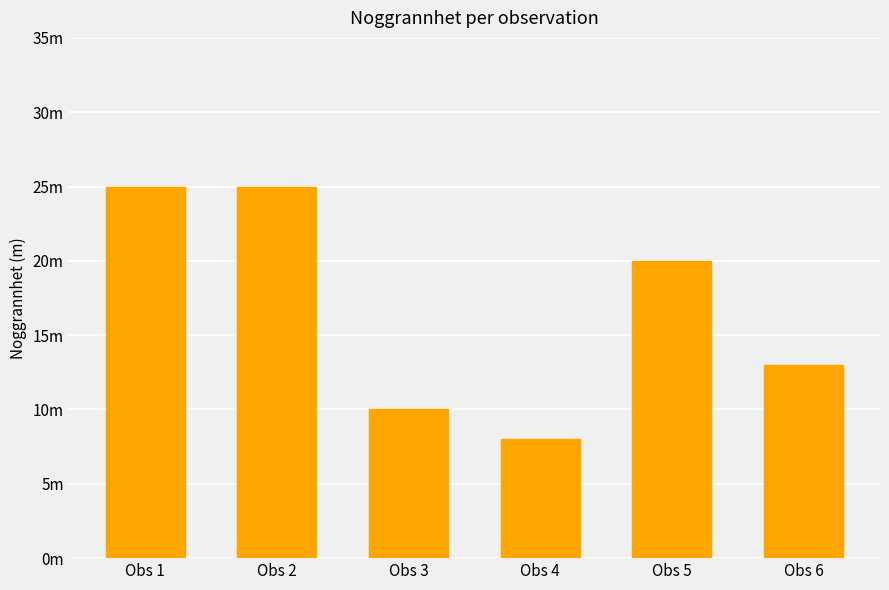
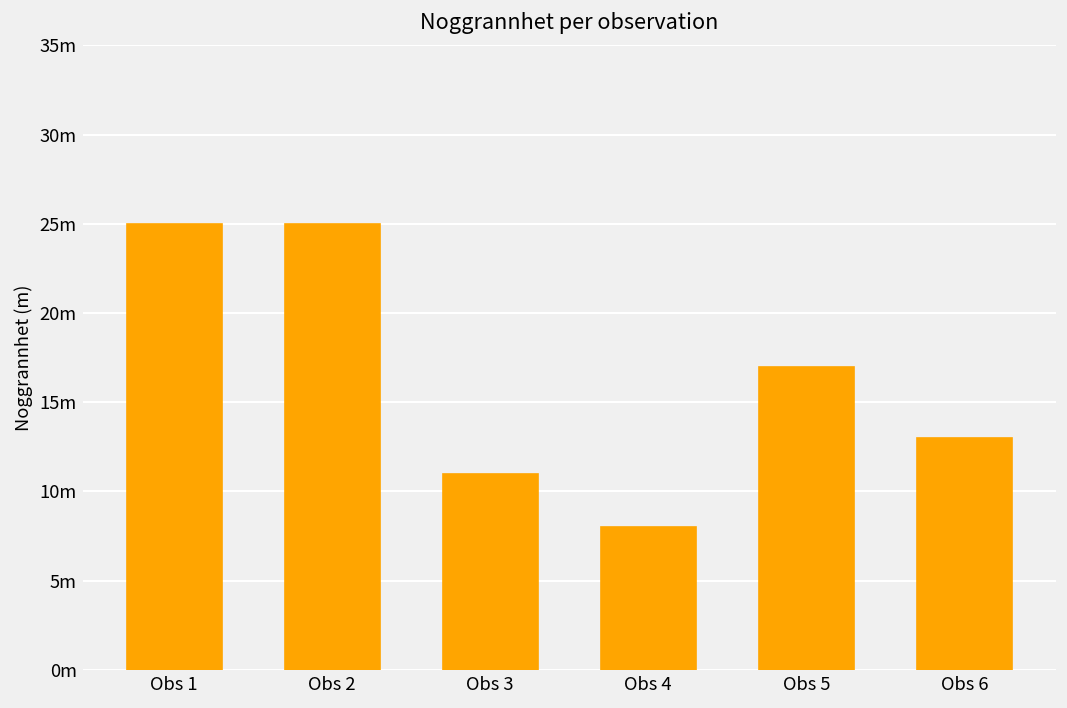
  {
    "Obs 1": "25m",
    "Obs 2": "25m",
-   "Obs 3": "10m",
+   "Obs 3": "11m",
    "Obs 4": "8m",
-   "Obs 5": "20m",
+   "Obs 5": "17m",
    "Obs 6": "13m"
  }
